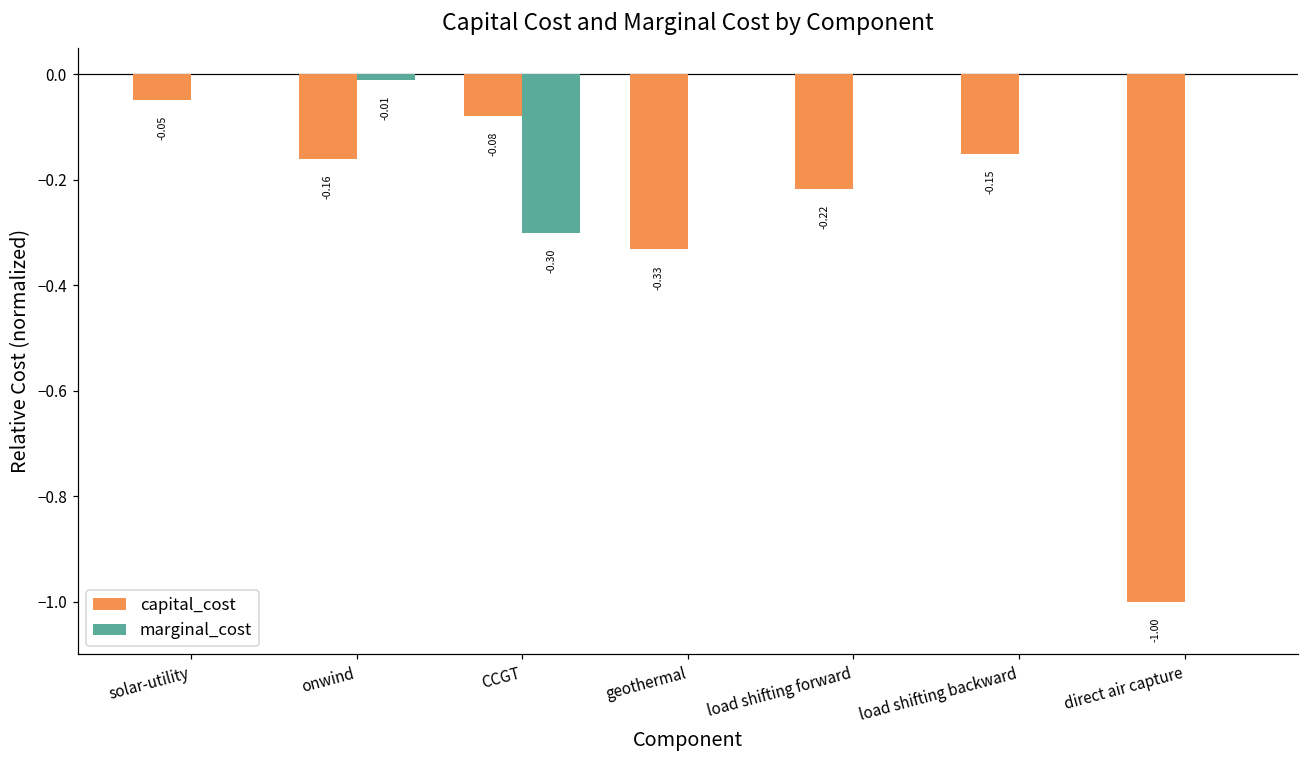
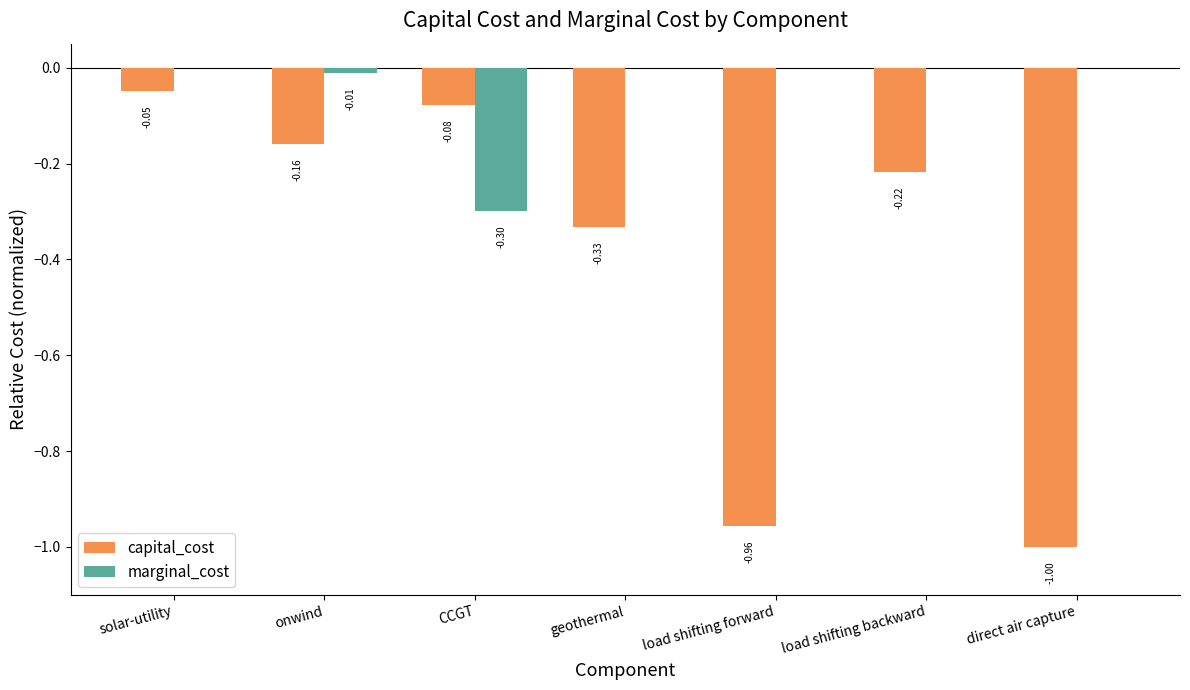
  {
    "capital_cost": {
      "solar-utility": -0.05,
      "onwind": -0.16,
      "CCGT": -0.08,
      "geothermal": -0.33,
-     "load shifting forward": -0.22,
-     "load shifting backward": -0.15,
+     "load shifting forward": -0.96,
+     "load shifting backward": -0.22,
      "direct air capture": -1.00
    },
    "marginal_cost": {
      "onwind": -0.01,
      "CCGT": -0.30
    }
  }
